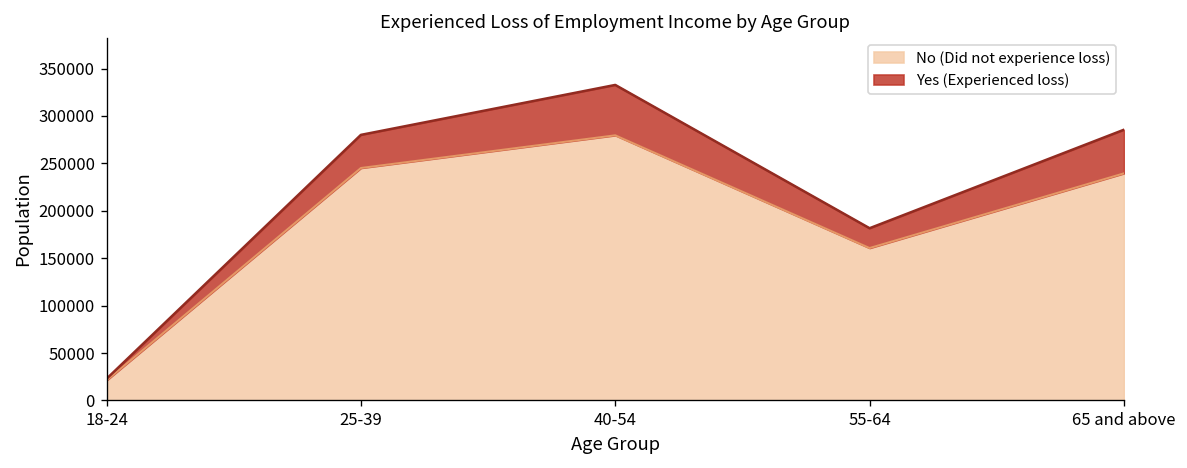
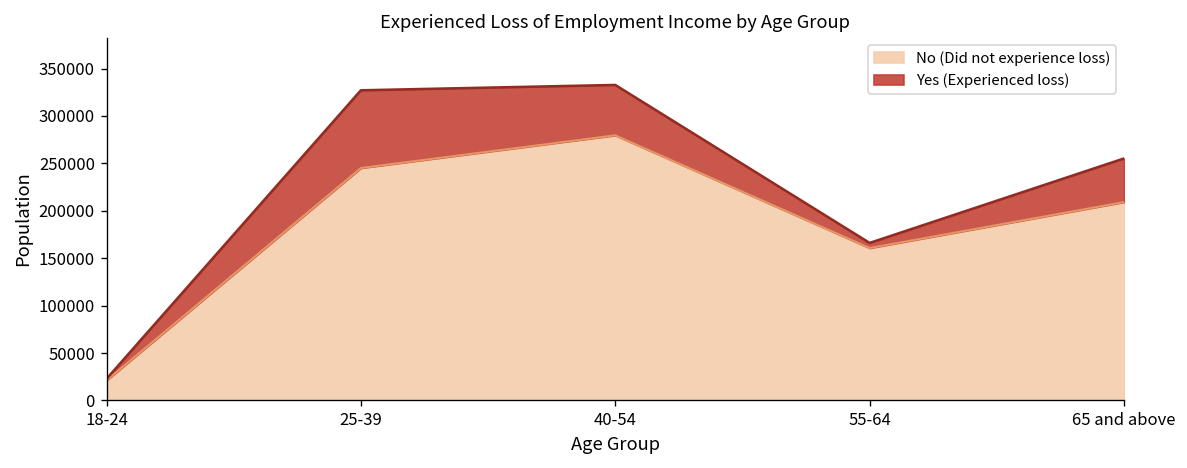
  {
    "No (Did not experience loss)": {
      "25-39": 250000,
      "40-54": 280000,
      "55-64": 160000,
-     "65 and above": 240000
+     "65 and above": 210000
    },
    "Yes (Experienced loss)": {
-     "25-39": 30000,
+     "25-39": 80000,
      "40-54": 50000,
-     "55-64": 20000,
+     "55-64": 10000,
      "65 and above": 50000
    }
  }
